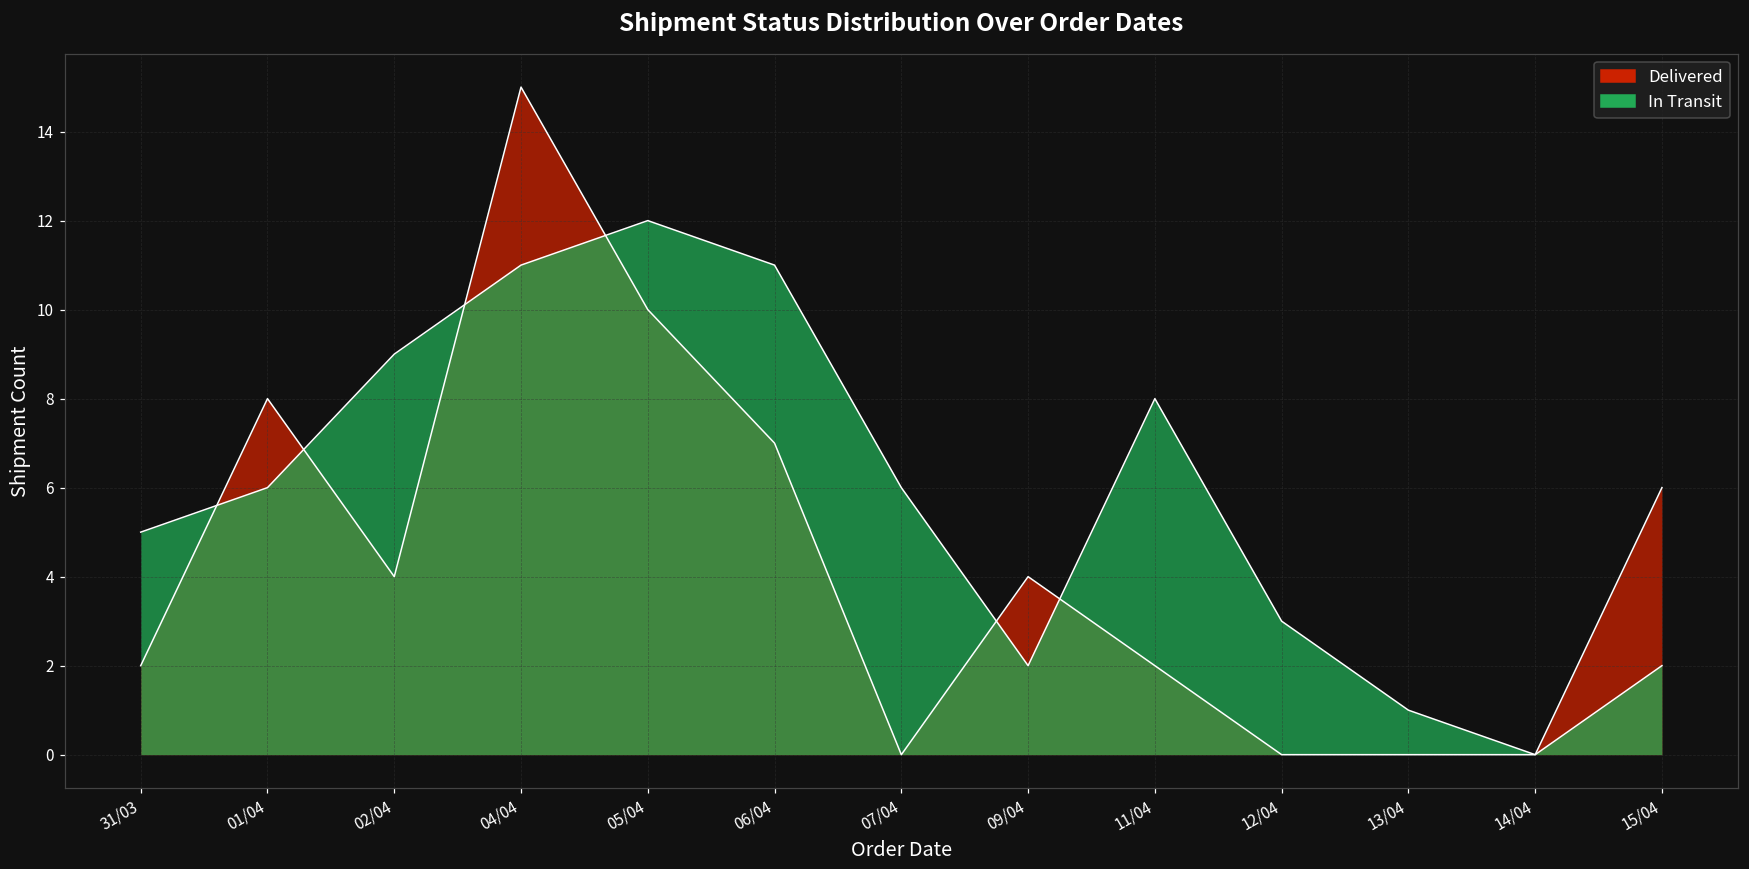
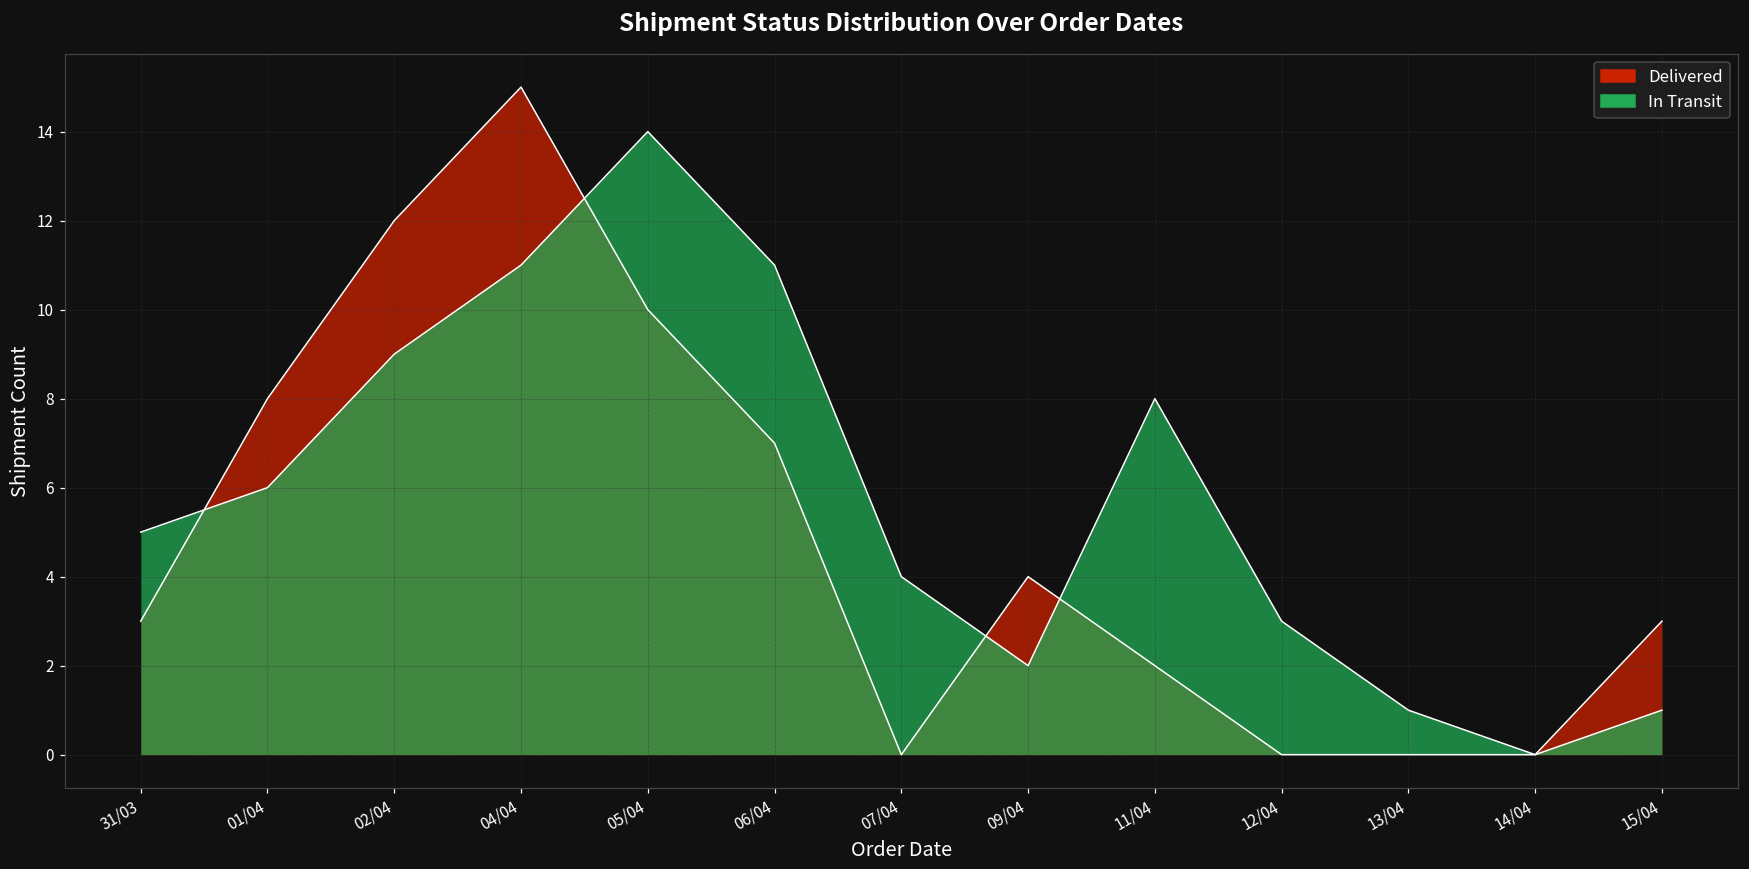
  {
    "Delivered": {
-     "31/03": 2,
+     "31/03": 3,
      "01/04": 8,
-     "02/04": 4,
+     "02/04": 12,
      "04/04": 15,
      "05/04": 10,
      "06/04": 7,
      "07/04": 0,
      "09/04": 4,
      "11/04": 2,
      "12/04": 0,
      "13/04": 0,
-     "15/04": 6
+     "15/04": 3
    },
    "In Transit": {
      "31/03": 5,
      "01/04": 6,
      "02/04": 9,
      "04/04": 11,
-     "05/04": 12,
+     "05/04": 14,
      "06/04": 11,
-     "07/04": 6,
+     "07/04": 4,
      "09/04": 2,
      "11/04": 8,
      "12/04": 3,
      "13/04": 1,
-     "15/04": 2
+     "15/04": 1
    }
  }
